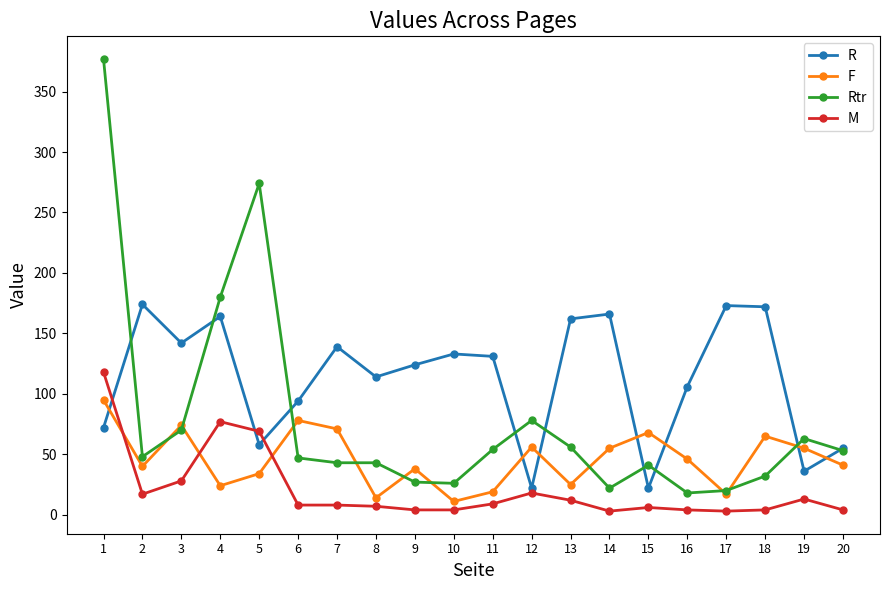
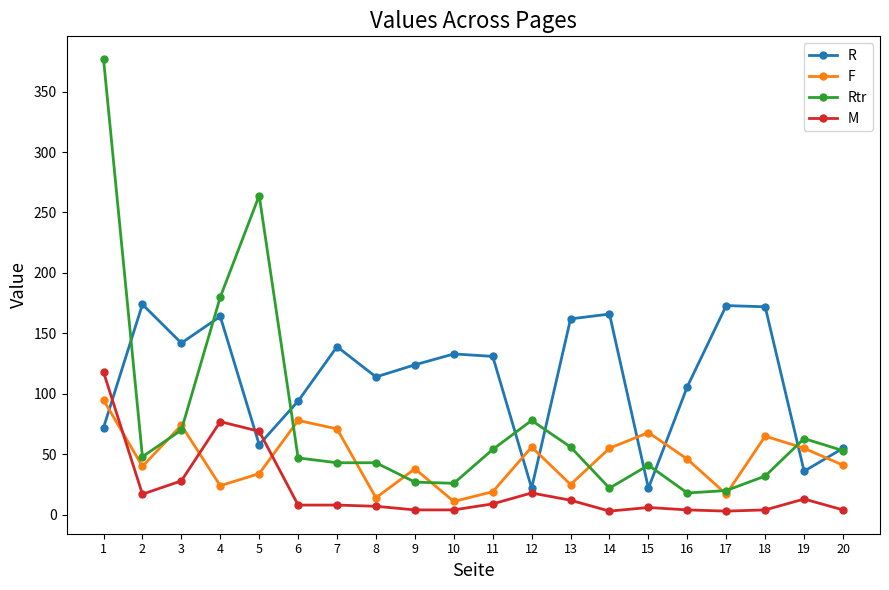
  {
    "R": {
      "1": 72,
      "2": 174,
      "3": 142,
      "4": 164,
      "5": 58,
      "6": 94,
      "7": 139,
      "8": 114,
      "9": 124,
      "10": 133,
      "11": 131,
      "12": 22,
      "13": 162,
      "14": 166,
      "15": 22,
      "16": 106,
      "17": 173,
      "18": 172,
      "19": 36
    },
    "F": {
      "1": 95,
      "2": 40,
      "3": 74,
      "4": 24,
      "5": 34,
      "6": 78,
      "7": 71,
      "8": 14,
      "9": 38,
      "10": 11,
      "11": 19,
      "12": 56,
      "13": 25,
      "14": 55,
      "15": 68,
      "16": 46,
      "17": 17,
      "18": 65,
      "19": 55,
      "20": 41
    },
    "Rtr": {
      "1": 377,
      "2": 48,
      "3": 70,
      "4": 180,
-     "5": 274,
+     "5": 264,
      "6": 47,
      "7": 43,
      "8": 43,
      "9": 27,
      "10": 26,
      "11": 54,
      "12": 78,
      "13": 56,
      "14": 22,
      "15": 41,
      "16": 18,
      "17": 20,
      "18": 32,
      "19": 63
    },
    "M": {
      "1": 118,
      "2": 17,
      "3": 28,
      "4": 77,
      "5": 69,
      "6": 8,
      "7": 8,
      "8": 7,
      "9": 4,
      "10": 4,
      "11": 9,
      "12": 18,
      "13": 12,
      "14": 3,
      "15": 6,
      "16": 4,
      "17": 3,
      "18": 4,
      "19": 13,
      "20": 4
    }
  }
